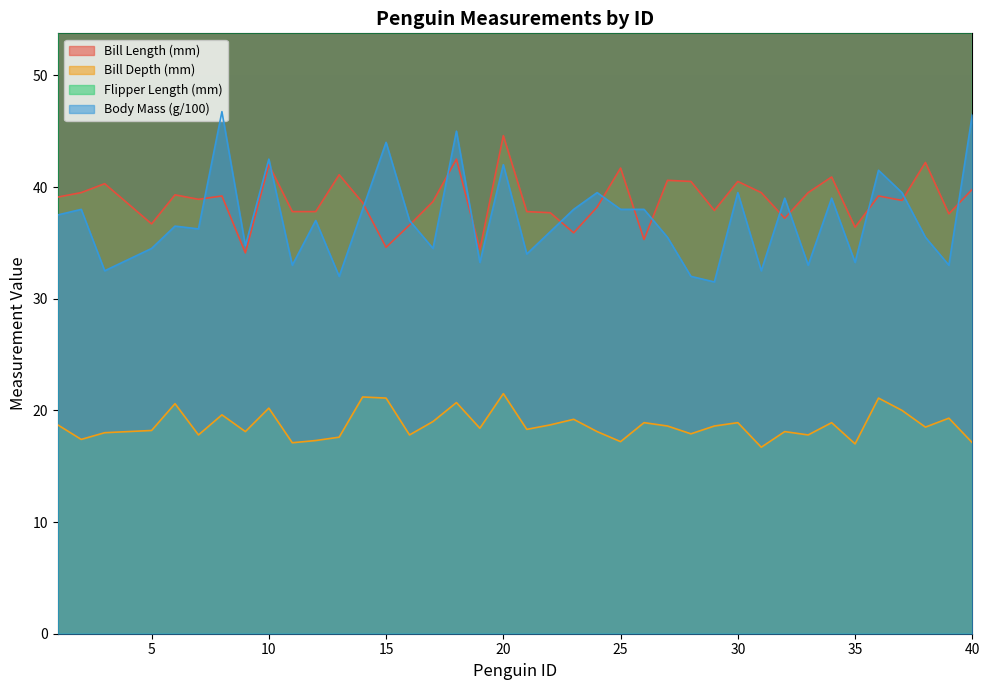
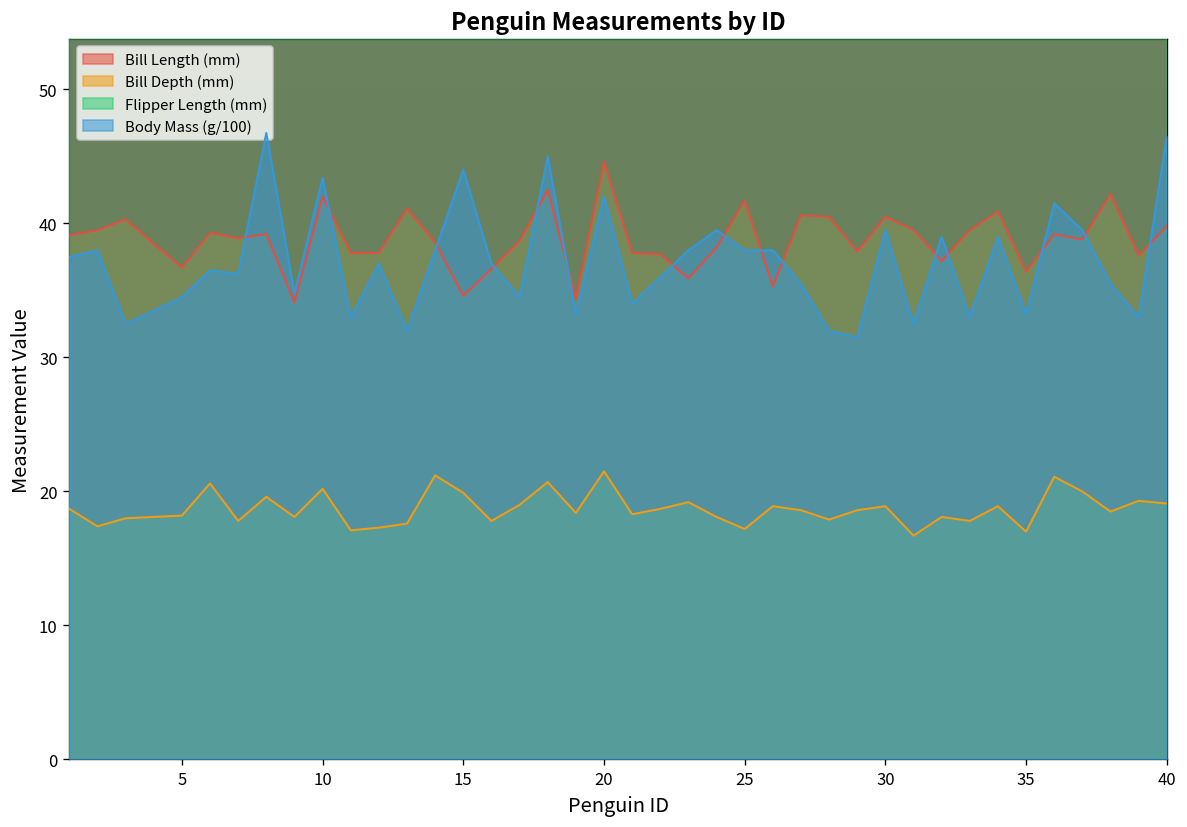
  {
    "Bill Length (mm)": {
      "5": 36.7,
      "10": 42.0,
      "15": 34.6,
      "20": 44.6,
      "25": 41.7,
      "30": 40.5,
      "35": 36.4,
      "40": 39.8
    },
    "Bill Depth (mm)": {
      "5": 18.2,
      "10": 20.2,
-     "15": 21.1,
+     "15": 19.9,
      "20": 21.5,
      "25": 17.2,
      "30": 18.9,
      "35": 17.0,
-     "40": 17.1
+     "40": 19.1
    },
    "Body Mass (g/100)": {
      "5": 34.5,
-     "10": 42.5,
+     "10": 43.4,
      "15": 44.0,
      "20": 42.0,
      "25": 38.0,
      "30": 39.5,
      "35": 33.3,
      "40": 46.5
    }
  }
